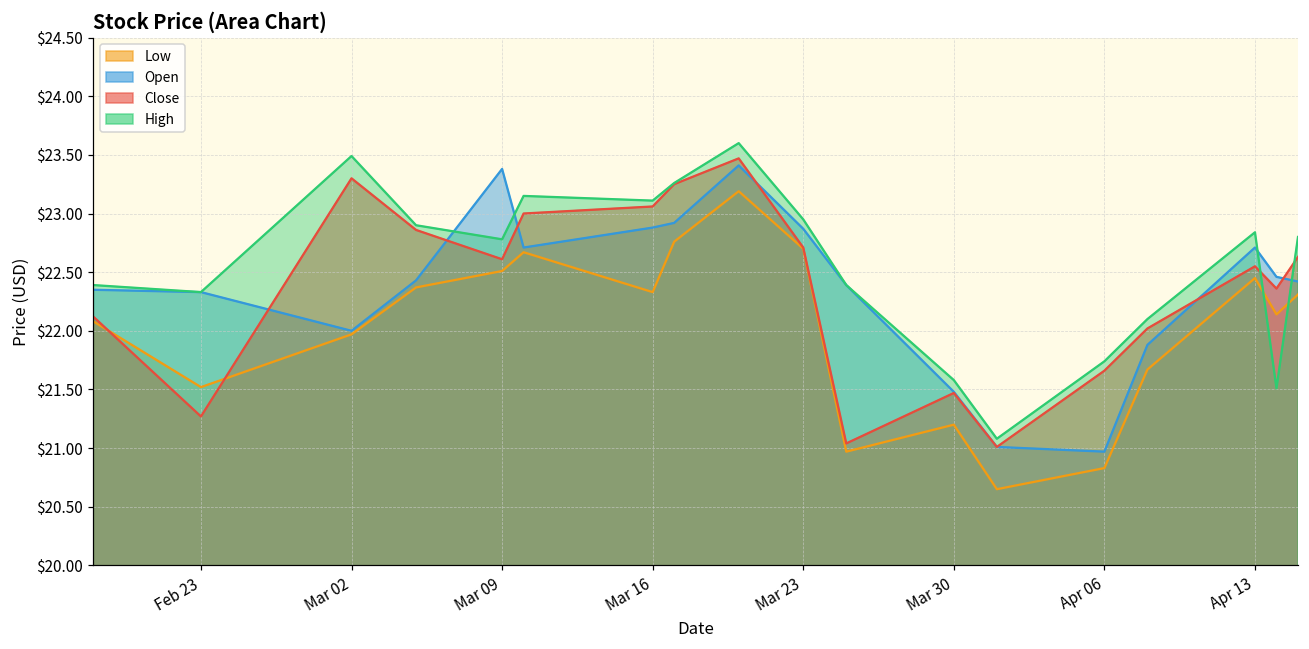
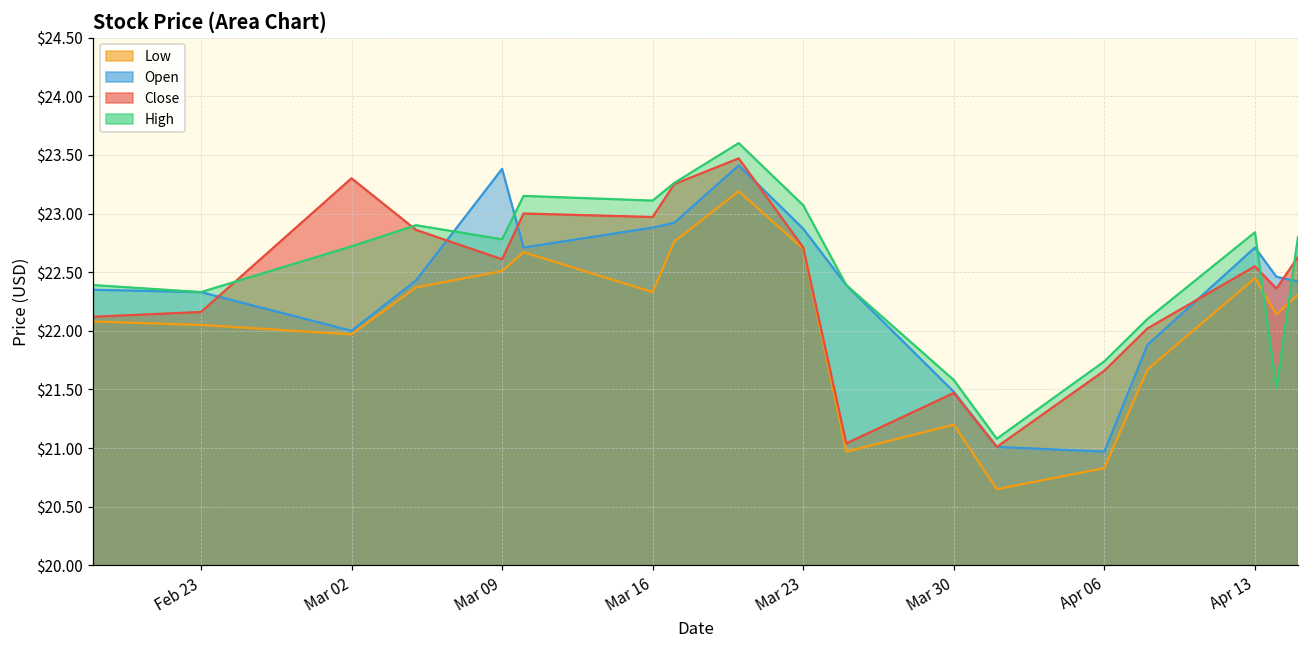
  {
    "Low": {
-     "Feb 23": "$21.52",
+     "Feb 23": "$22.05",
      "Mar 02": "$21.97",
      "Mar 09": "$22.51",
      "Mar 16": "$22.33",
      "Mar 30": "$21.20",
      "Apr 06": "$20.83",
      "Apr 13": "$22.45"
    },
    "Open": {
      "Mar 02": "$22.00",
      "Mar 09": "$23.38",
      "Mar 16": "$22.88",
      "Mar 23": "$22.87",
      "Apr 06": "$20.97",
      "Apr 13": "$22.71"
    },
    "Close": {
-     "Feb 23": "$21.27",
+     "Feb 23": "$22.16",
      "Mar 02": "$23.30",
      "Mar 09": "$22.61",
-     "Mar 16": "$23.06",
+     "Mar 16": "$22.97",
      "Apr 06": "$21.66",
      "Apr 13": "$22.55"
    },
    "High": {
-     "Mar 02": "$23.49",
+     "Mar 02": "$22.72",
      "Mar 09": "$22.78",
      "Mar 16": "$23.11",
-     "Mar 23": "$22.95",
+     "Mar 23": "$23.07",
      "Mar 30": "$21.58",
      "Apr 06": "$21.74",
      "Apr 13": "$22.84"
    }
  }
